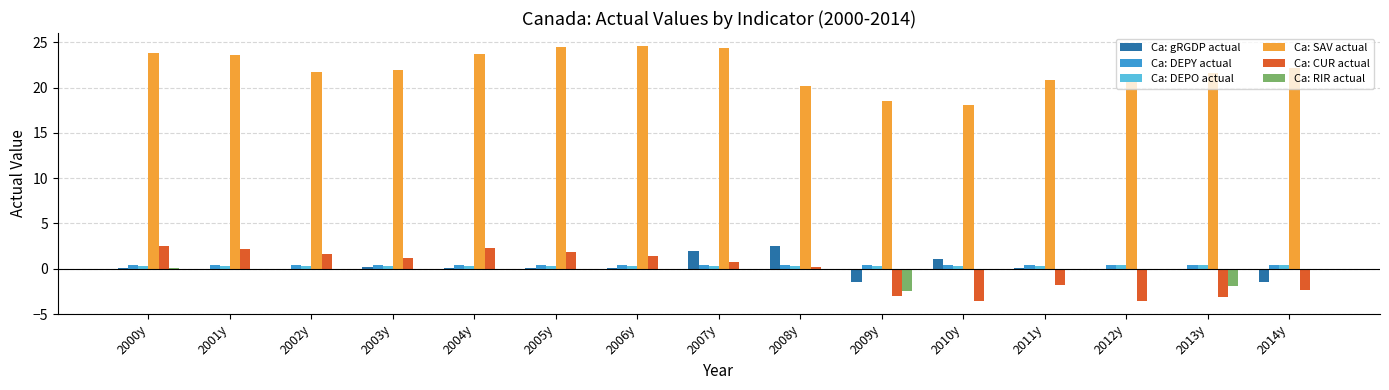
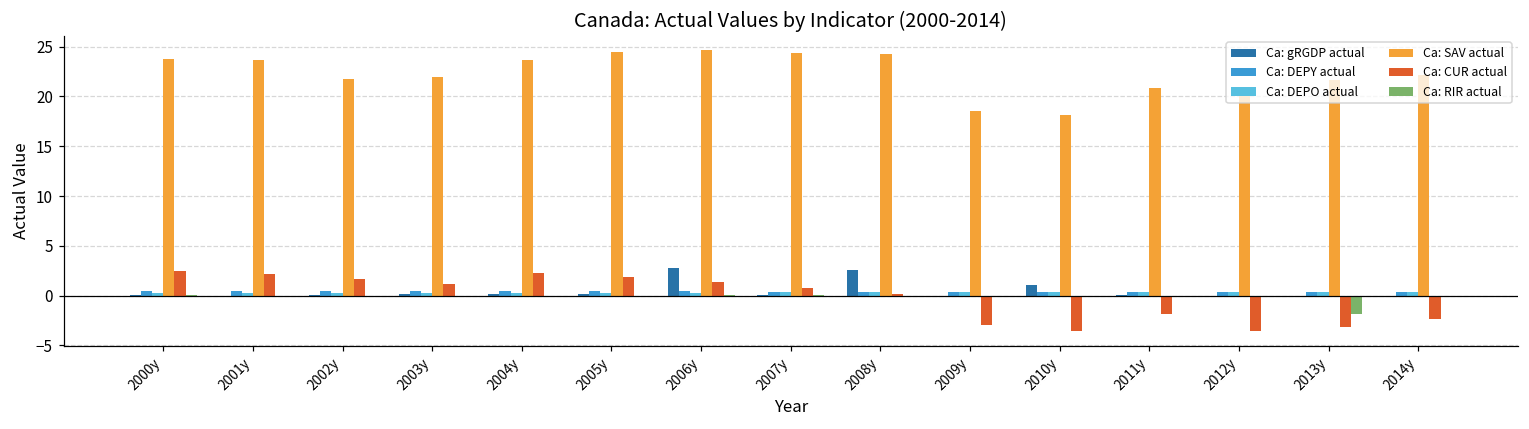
  {
    "Ca: gRGDP actual": {
-     "2006y": 0,
-     "2007y": 2,
+     "2006y": 3,
+     "2007y": 0,
      "2008y": 3,
-     "2009y": -1,
+     "2009y": 0,
      "2010y": 1,
-     "2014y": -1
+     "2014y": 0
    },
    "Ca: SAV actual": {
      "2000y": 24,
      "2001y": 24,
      "2002y": 22,
      "2003y": 22,
      "2004y": 24,
      "2005y": 24,
      "2006y": 25,
      "2007y": 24,
-     "2008y": 20,
+     "2008y": 24,
      "2009y": 19,
      "2010y": 18,
      "2011y": 21
    },
    "Ca: CUR actual": {
      "2000y": 2,
      "2001y": 2,
      "2002y": 2,
      "2003y": 1,
      "2004y": 2,
      "2005y": 2,
      "2006y": 1,
      "2007y": 1,
      "2009y": -3,
      "2010y": -4,
      "2011y": -2,
      "2012y": -4,
      "2013y": -3,
      "2014y": -2
    },
    "Ca: RIR actual": {
-     "2009y": -2,
+     "2009y": 0,
      "2013y": -2
    }
  }
